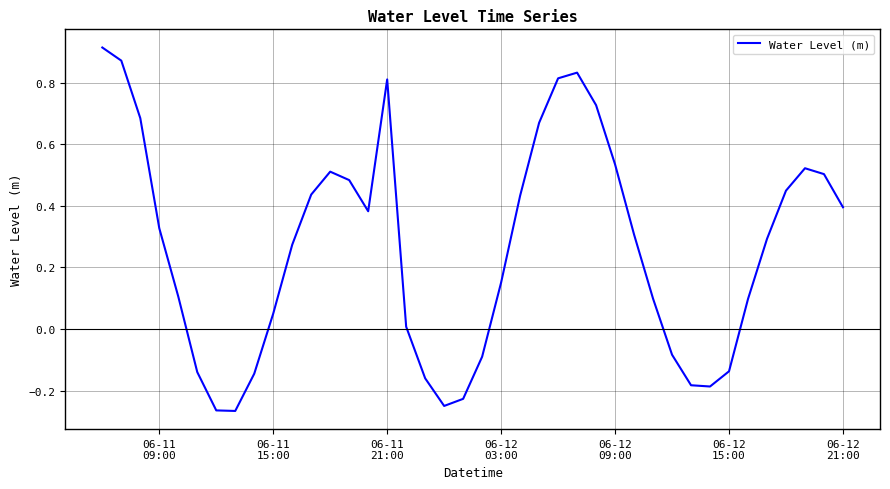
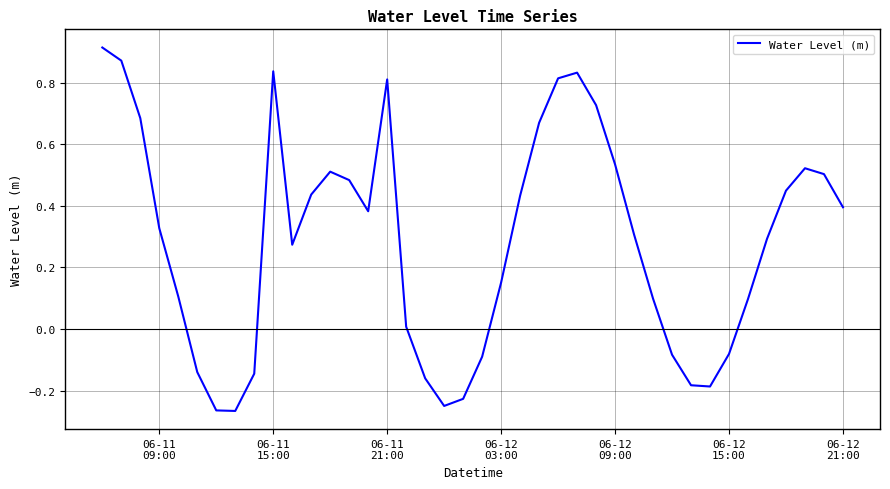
  {
    "06-11 09:00": 0.33,
-   "06-11 15:00": 0.05,
+   "06-11 15:00": 0.84,
    "06-11 21:00": 0.81,
    "06-12 03:00": 0.15,
    "06-12 09:00": 0.53,
-   "06-12 15:00": -0.14,
+   "06-12 15:00": -0.08,
    "06-12 21:00": 0.40
  }
